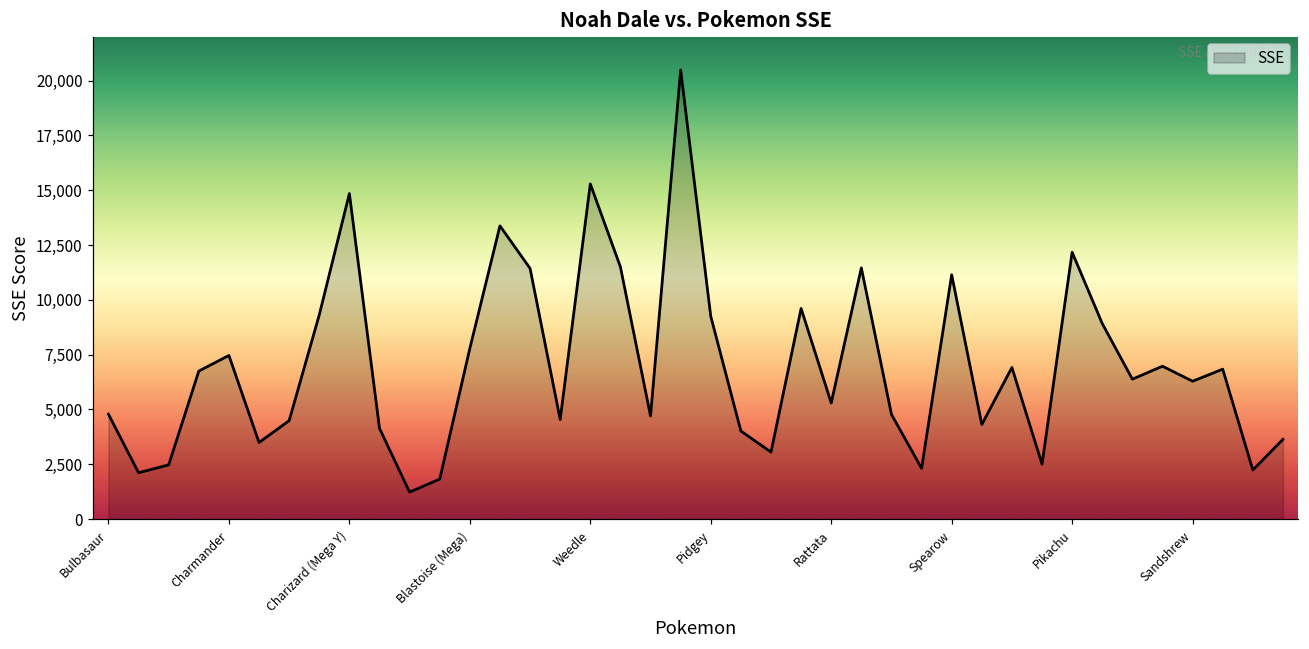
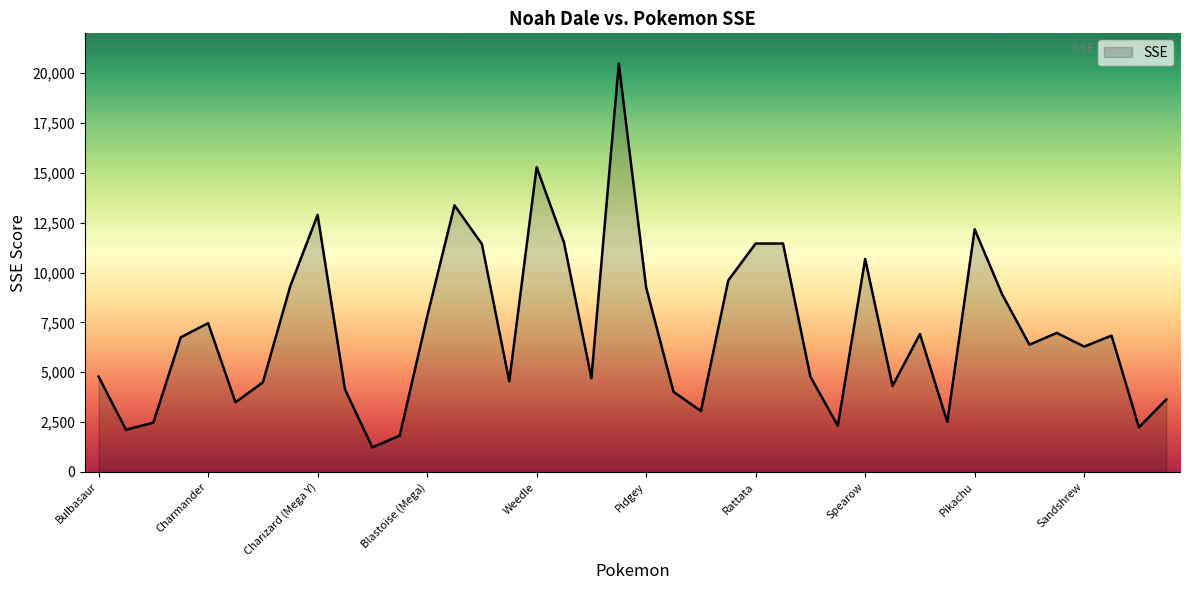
  {
    "Bulbasaur": "4,800",
    "Charmander": "7,500",
-   "Charizard (Mega Y)": "14,800",
+   "Charizard (Mega Y)": "12,900",
    "Blastoise (Mega)": "7,800",
    "Weedle": "15,300",
    "Pidgey": "9,200",
-   "Rattata": "5,300",
-   "Spearow": "11,100",
+   "Rattata": "11,500",
+   "Spearow": "10,700",
    "Pikachu": "12,200",
    "Sandshrew": "6,300"
  }
